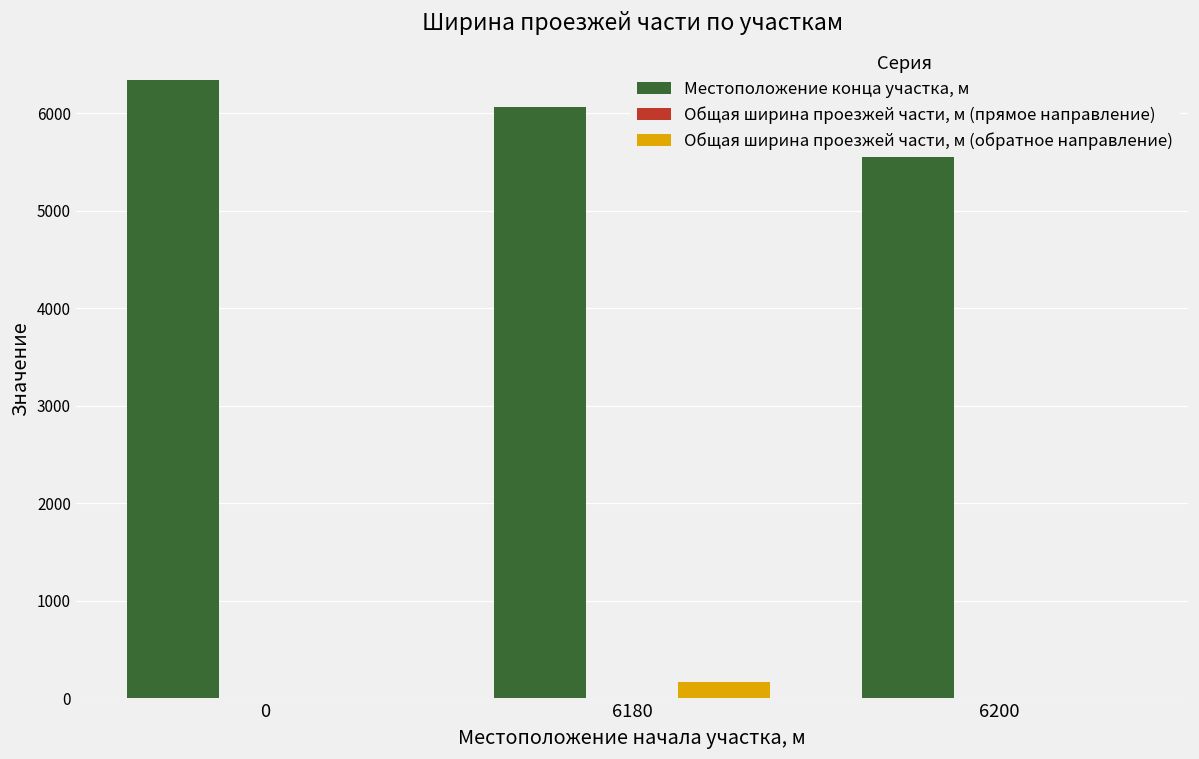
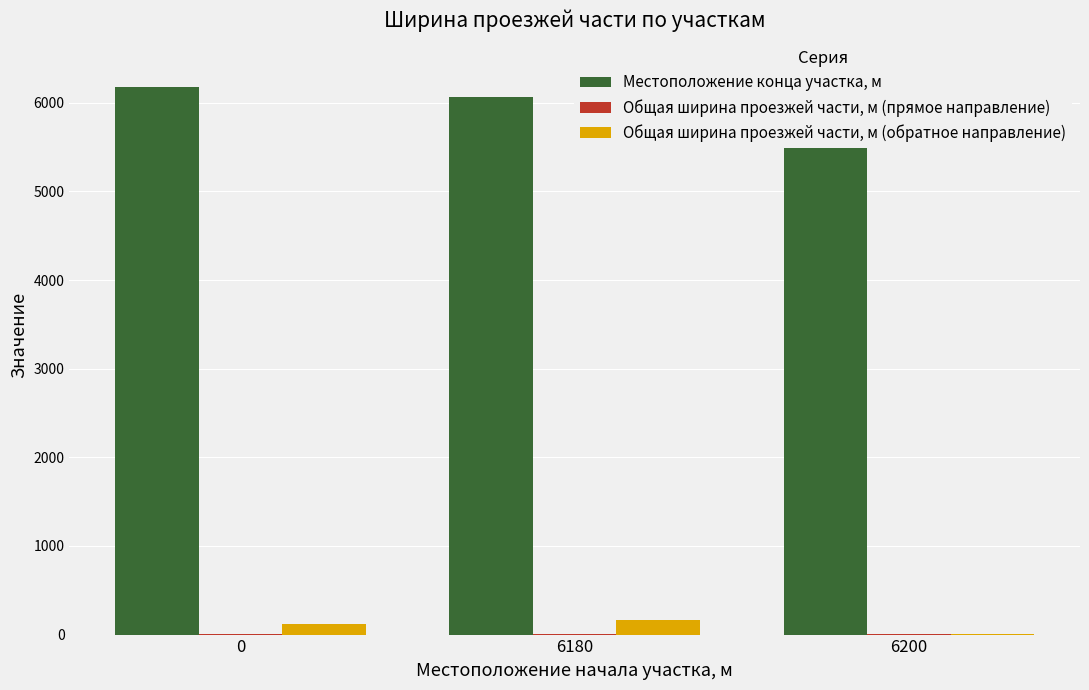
  {
    "Местоположение конца участка, м": {
-     "0": 6300,
+     "0": 6200,
      "6180": 6100
    },
    "Общая ширина проезжей части, м (обратное направление)": {
-     "0": 0,
+     "0": 100,
      "6180": 200
    }
  }
